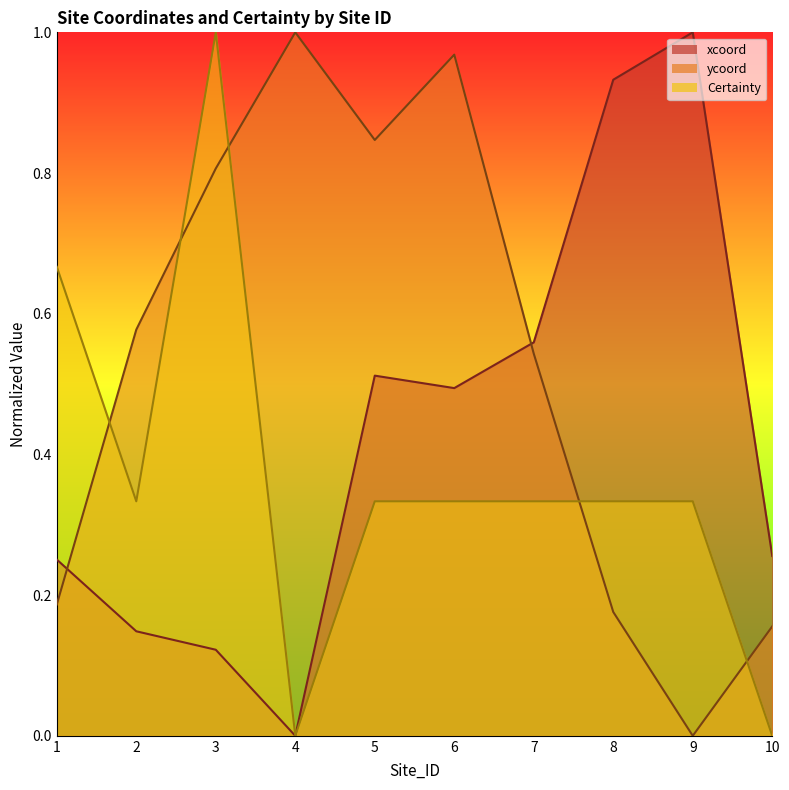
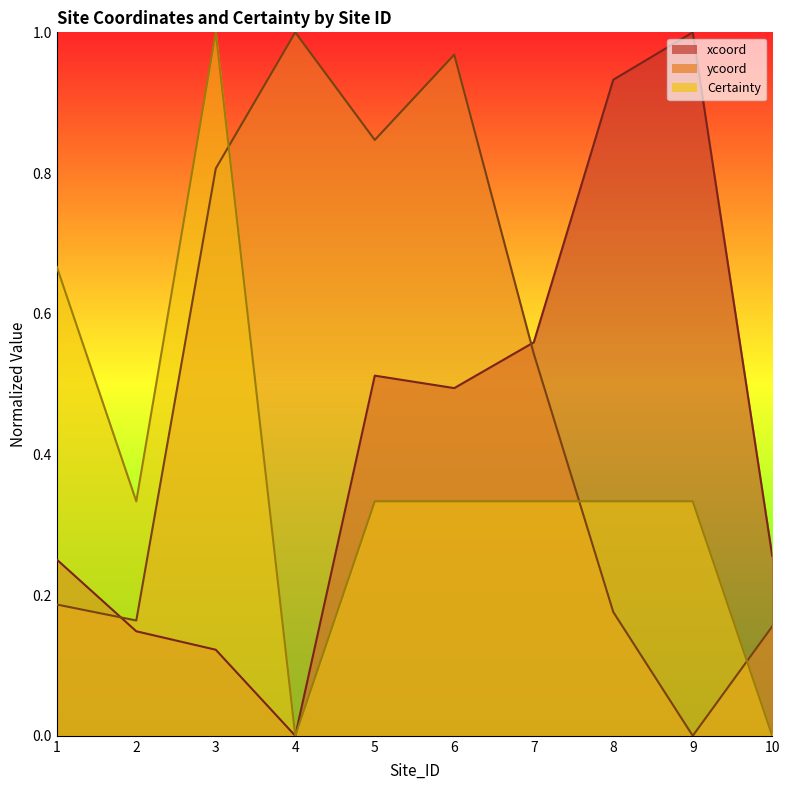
  {
    "xcoord": {
      "1": 0.25,
      "2": 0.15,
      "3": 0.12,
      "5": 0.51,
      "6": 0.49,
      "7": 0.56,
      "8": 0.93,
      "9": 1.00,
      "10": 0.26
    },
    "ycoord": {
      "1": 0.19,
-     "2": 0.58,
+     "2": 0.16,
      "3": 0.81,
      "4": 1.00,
      "5": 0.85,
      "6": 0.97,
      "7": 0.54,
      "8": 0.18,
      "9": 0.00,
      "10": 0.16
    },
    "Certainty": {
      "1": 0.67,
      "2": 0.33,
      "3": 1.00,
      "5": 0.33,
      "6": 0.33,
      "7": 0.33,
      "8": 0.33,
      "9": 0.33,
      "10": 0.00
    }
  }
